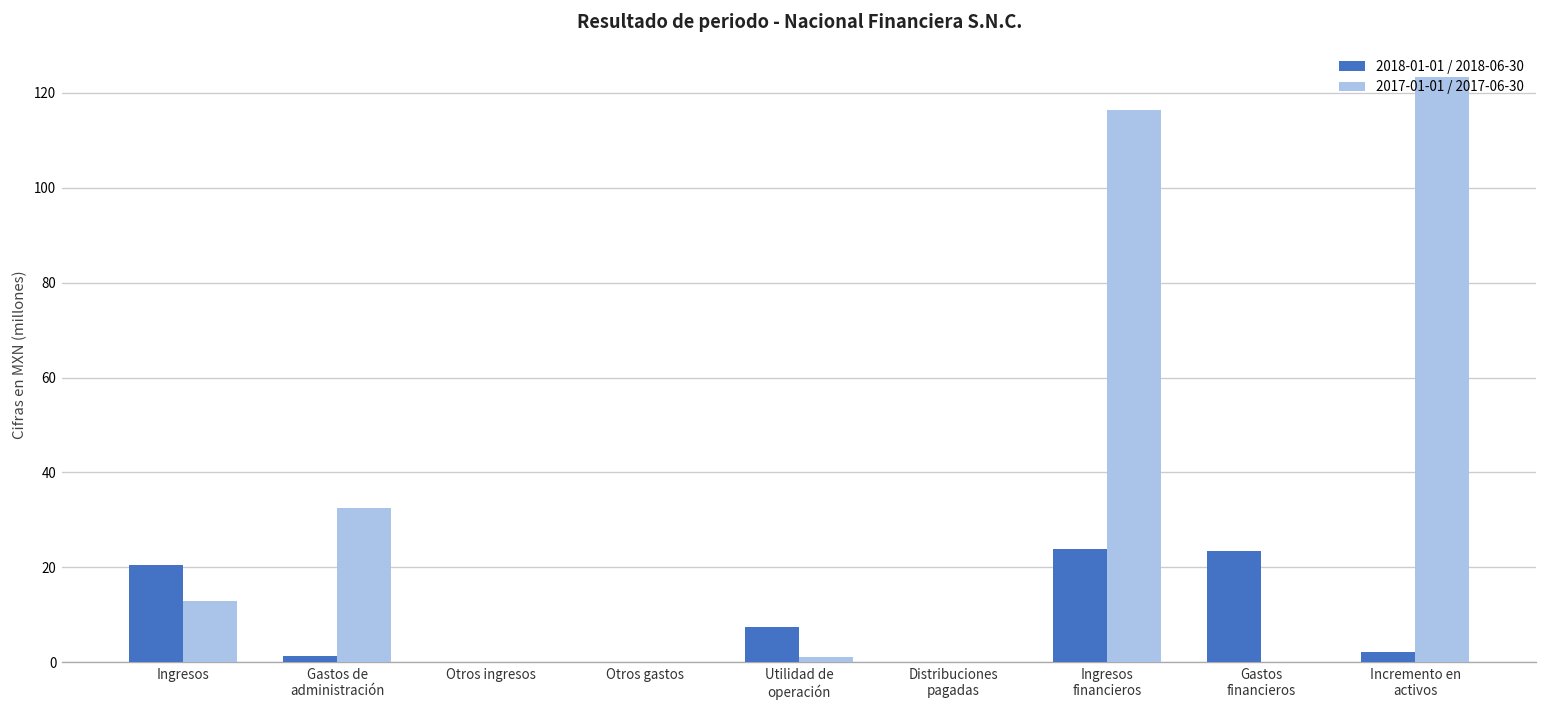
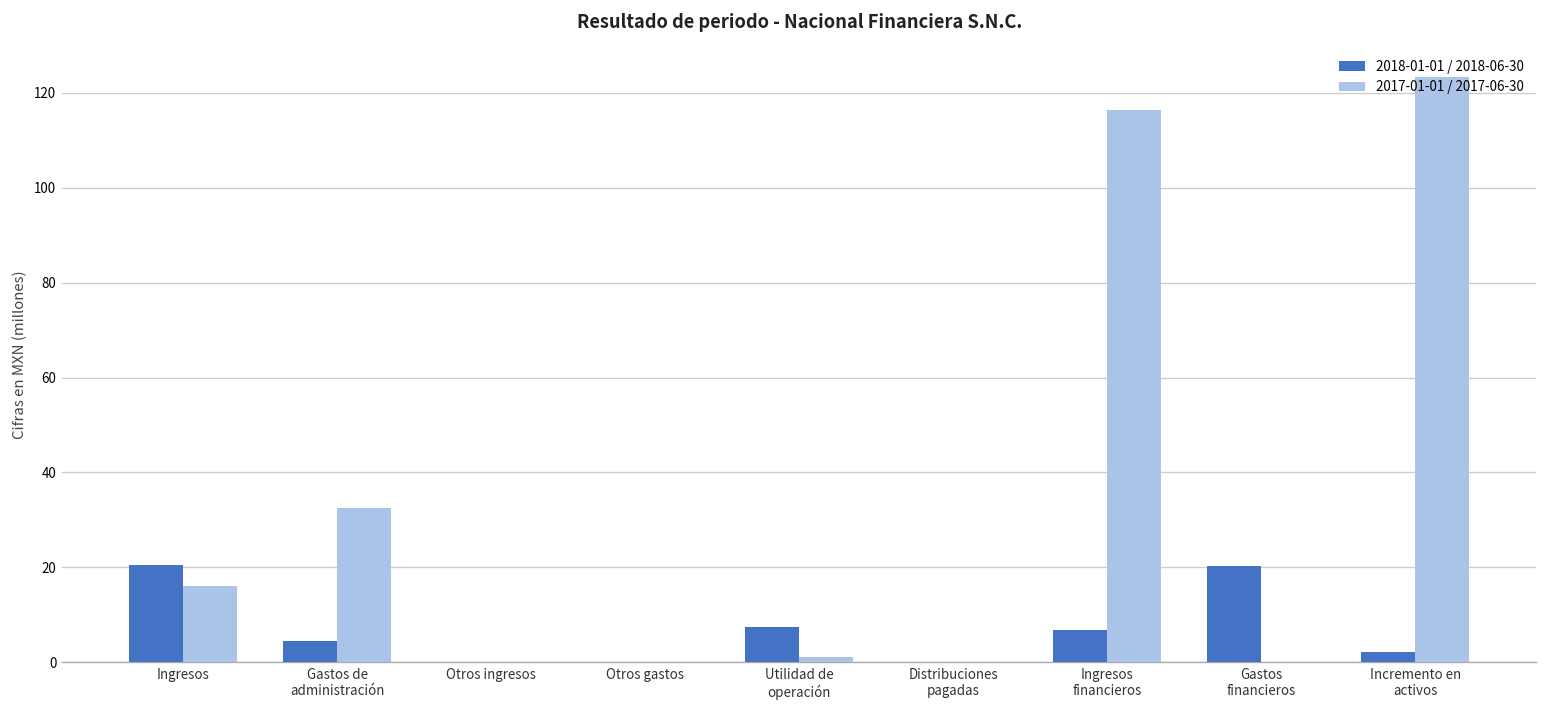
  {
    "2018-01-01 / 2018-06-30": {
      "Ingresos": 20,
-     "Gastos de administración": 1,
+     "Gastos de administración": 5,
      "Otros ingresos": 0,
      "Otros gastos": 0,
      "Utilidad de operación": 7,
      "Distribuciones pagadas": 0,
-     "Ingresos financieros": 24,
-     "Gastos financieros": 23,
+     "Ingresos financieros": 7,
+     "Gastos financieros": 20,
      "Incremento en activos": 2
    },
    "2017-01-01 / 2017-06-30": {
-     "Ingresos": 13,
+     "Ingresos": 16,
      "Gastos de administración": 33,
      "Otros ingresos": 0,
      "Otros gastos": 0,
      "Utilidad de operación": 1,
      "Distribuciones pagadas": 0,
      "Ingresos financieros": 116,
      "Gastos financieros": 0,
      "Incremento en activos": 123
    }
  }
